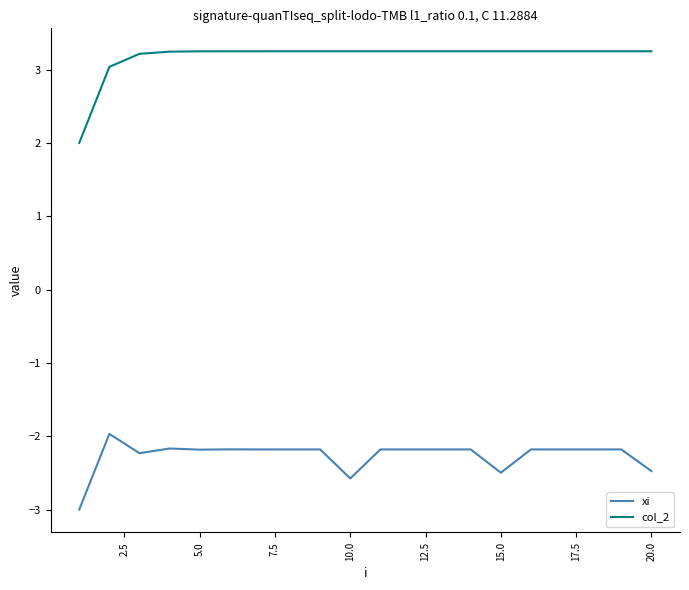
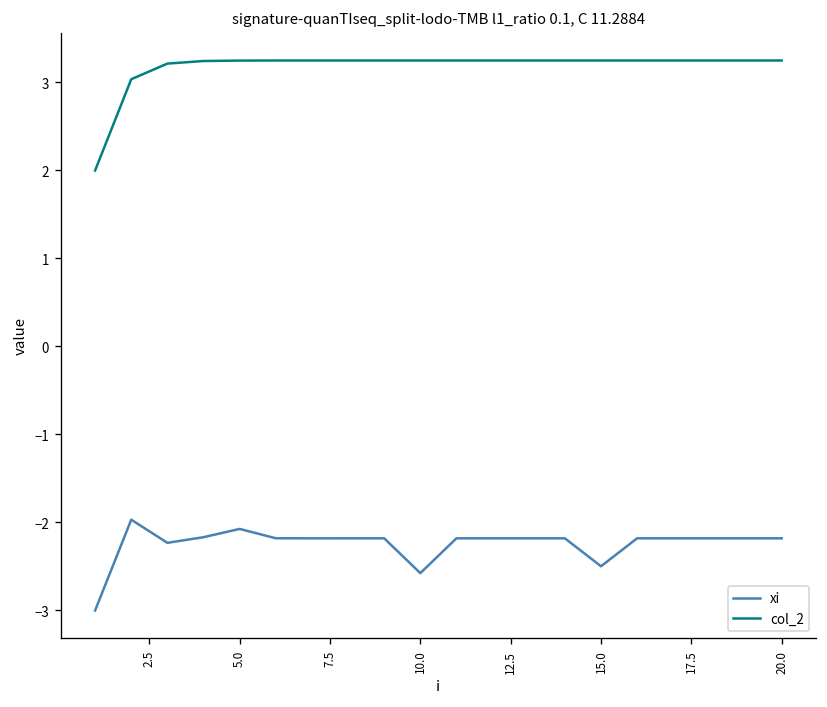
  {
    "xi": {
-     "5.0": -2.2,
+     "5.0": -2.1,
      "10.0": -2.6,
      "15.0": -2.5,
-     "20.0": -2.5
+     "20.0": -2.2
    },
    "col_2": {
      "5.0": 3.2,
      "10.0": 3.2,
      "15.0": 3.2,
      "20.0": 3.2
    }
  }
